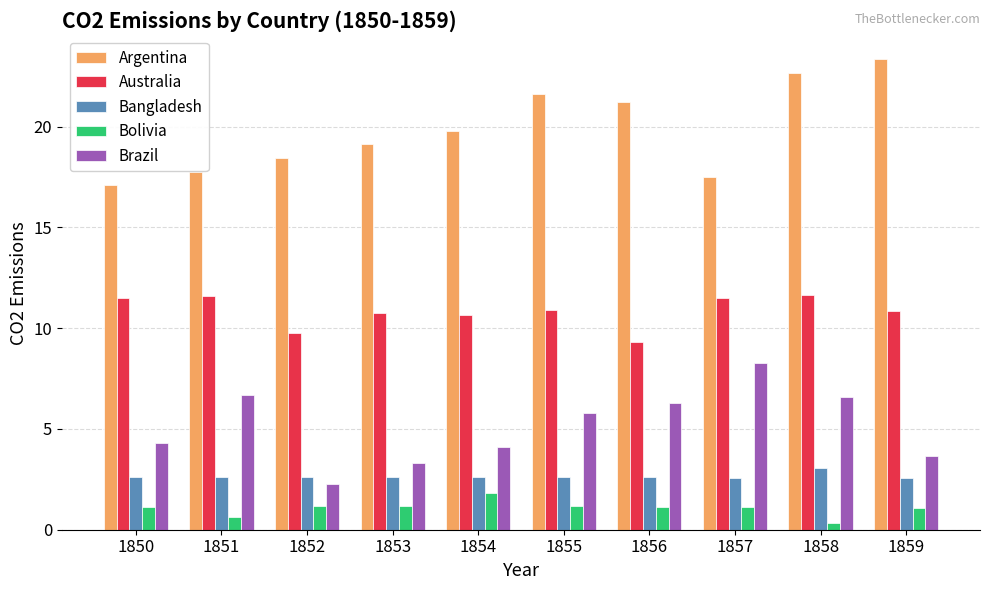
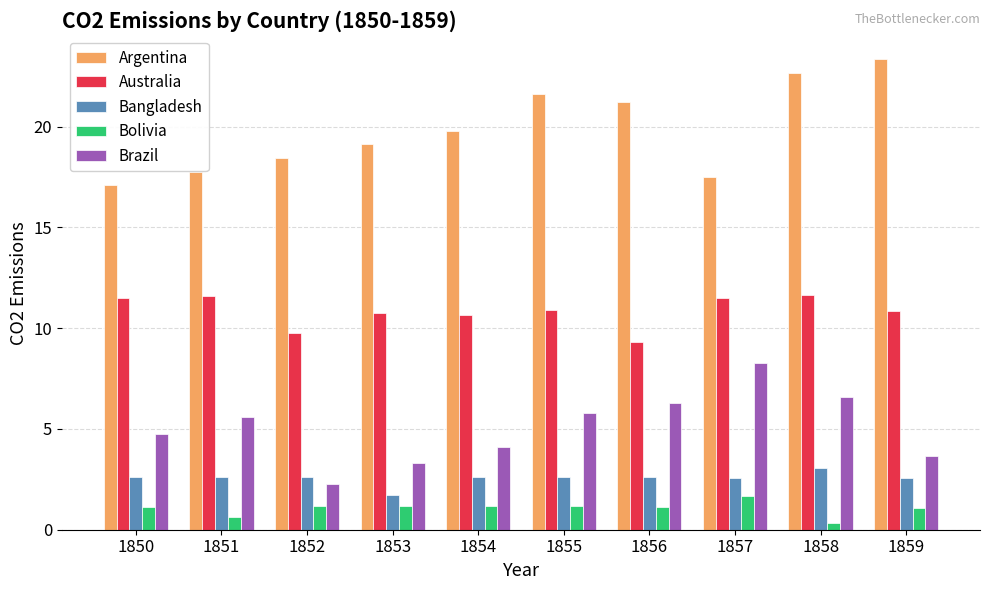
  {
    "Argentina": {
      "1850": 17.1,
      "1851": 17.8,
      "1852": 18.4,
      "1853": 19.1,
      "1854": 19.8,
      "1855": 21.6,
      "1856": 21.2,
      "1857": 17.5,
      "1858": 22.6,
      "1859": 23.3
    },
    "Australia": {
      "1850": 11.5,
      "1851": 11.6,
      "1852": 9.8,
      "1853": 10.7,
      "1854": 10.6,
      "1855": 10.9,
      "1856": 9.3,
      "1857": 11.5,
      "1858": 11.6,
      "1859": 10.8
    },
    "Bangladesh": {
      "1850": 2.6,
      "1851": 2.6,
      "1852": 2.6,
-     "1853": 2.6,
+     "1853": 1.7,
      "1854": 2.6,
      "1855": 2.6,
      "1856": 2.6,
      "1857": 2.6,
      "1858": 3.0,
      "1859": 2.6
    },
    "Bolivia": {
      "1850": 1.1,
      "1851": 0.7,
      "1852": 1.2,
      "1853": 1.2,
-     "1854": 1.8,
+     "1854": 1.2,
      "1855": 1.2,
      "1856": 1.1,
-     "1857": 1.1,
+     "1857": 1.7,
      "1858": 0.3,
      "1859": 1.1
    },
    "Brazil": {
-     "1850": 4.3,
-     "1851": 6.7,
+     "1850": 4.8,
+     "1851": 5.6,
      "1852": 2.3,
      "1853": 3.3,
      "1854": 4.1,
      "1855": 5.8,
      "1856": 6.3,
      "1857": 8.3,
      "1858": 6.6,
      "1859": 3.7
    }
  }
